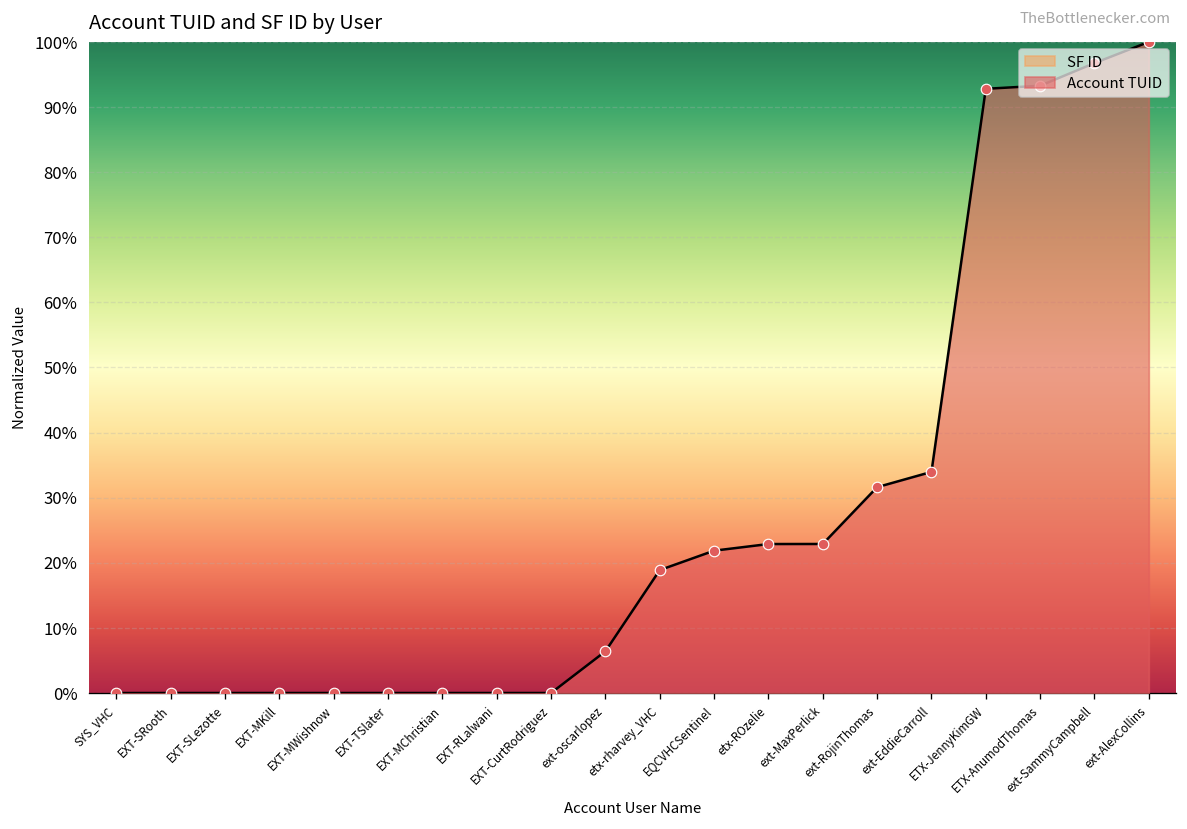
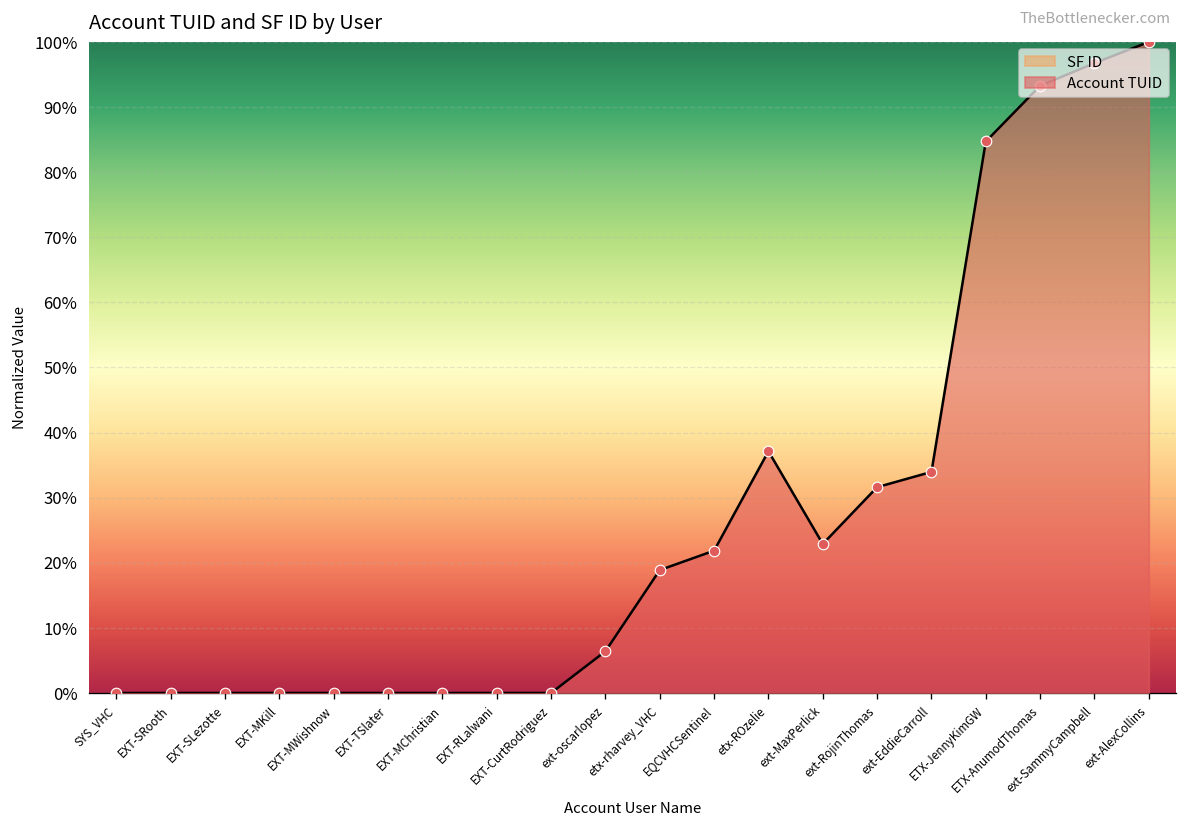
  {
    "SYS_VHC": "0%",
    "EXT-SRooth": "0%",
    "EXT-SLezotte": "0%",
    "EXT-MKill": "0%",
    "EXT-MWishnow": "0%",
    "EXT-TSlater": "0%",
    "EXT-MChristian": "0%",
    "EXT-RLalwani": "0%",
    "EXT-CurtRodriguez": "0%",
    "ext-oscarlopez": "6%",
    "etx-rharvey_VHC": "19%",
    "EQCVHCSentinel": "22%",
-   "etx-ROzelie": "23%",
+   "etx-ROzelie": "37%",
    "ext-MaxPerlick": "23%",
    "ext-RojinThomas": "32%",
    "ext-EddieCarroll": "34%",
-   "ETX-JennyKimGW": "93%",
+   "ETX-JennyKimGW": "85%",
    "ext-AlexCollins": "100%"
  }
